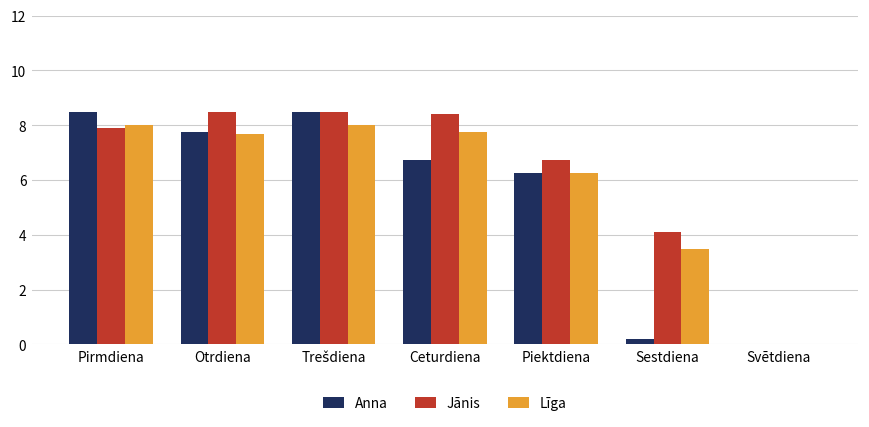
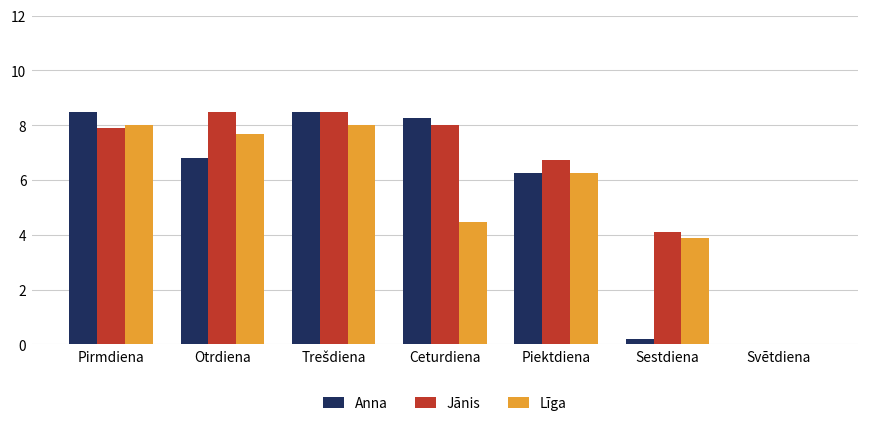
  {
    "Anna": {
      "Pirmdiena": 8.5,
-     "Otrdiena": 7.8,
+     "Otrdiena": 6.8,
      "Trešdiena": 8.5,
-     "Ceturdiena": 6.7,
+     "Ceturdiena": 8.3,
      "Piektdiena": 6.3,
      "Sestdiena": 0.2,
      "Svētdiena": 0.0
    },
    "Jānis": {
      "Pirmdiena": 7.9,
      "Otrdiena": 8.5,
      "Trešdiena": 8.5,
-     "Ceturdiena": 8.4,
+     "Ceturdiena": 8.0,
      "Piektdiena": 6.8,
      "Sestdiena": 4.1,
      "Svētdiena": 0.0
    },
    "Līga": {
      "Pirmdiena": 8.0,
      "Otrdiena": 7.7,
      "Trešdiena": 8.0,
-     "Ceturdiena": 7.8,
+     "Ceturdiena": 4.5,
      "Piektdiena": 6.3,
-     "Sestdiena": 3.5,
+     "Sestdiena": 3.9,
      "Svētdiena": 0.0
    }
  }
